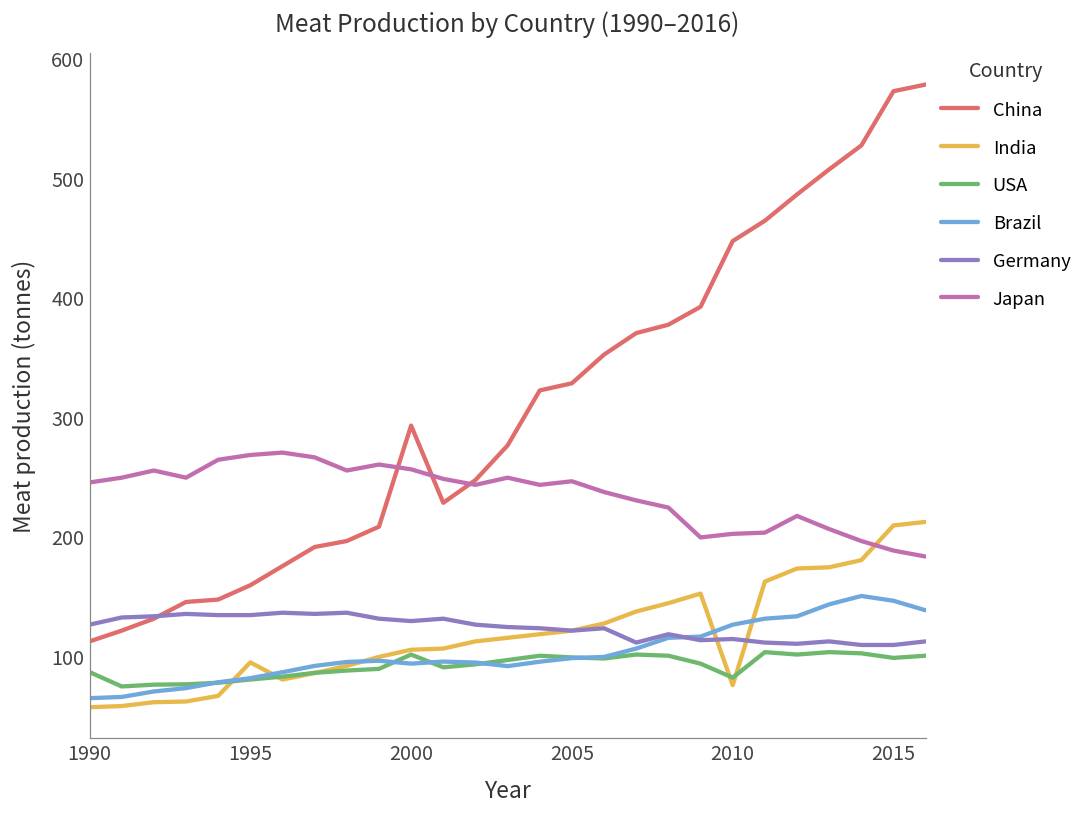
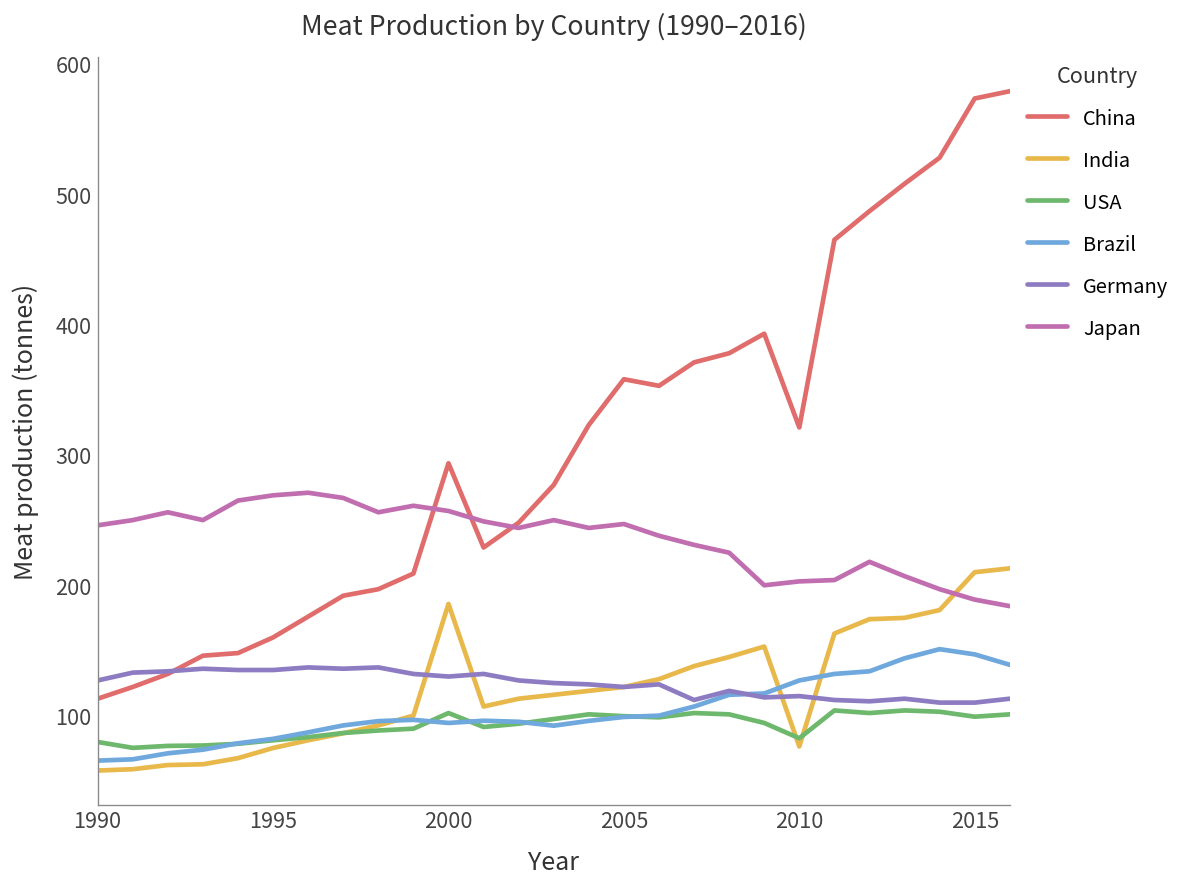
  {
    "China": {
      "1990": 113,
      "1995": 160,
      "2000": 294,
-     "2005": 329,
-     "2010": 448,
+     "2005": 358,
+     "2010": 321,
      "2015": 573
    },
    "India": {
      "1990": 58,
-     "1995": 95,
-     "2000": 106,
+     "1995": 75,
+     "2000": 186,
      "2010": 76,
      "2015": 210
    },
    "USA": {
-     "1990": 87,
+     "1990": 80,
      "2000": 102,
      "2010": 83,
      "2015": 99
    }
  }
